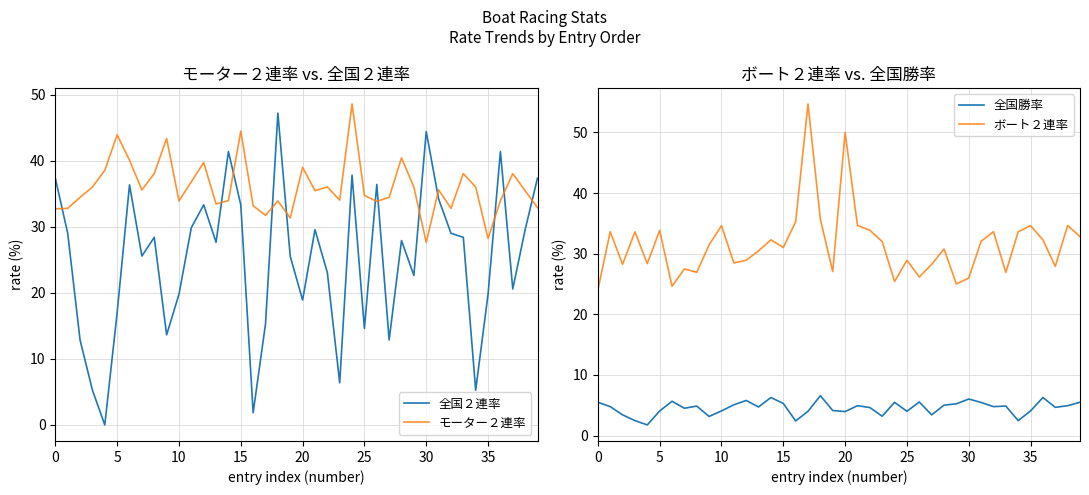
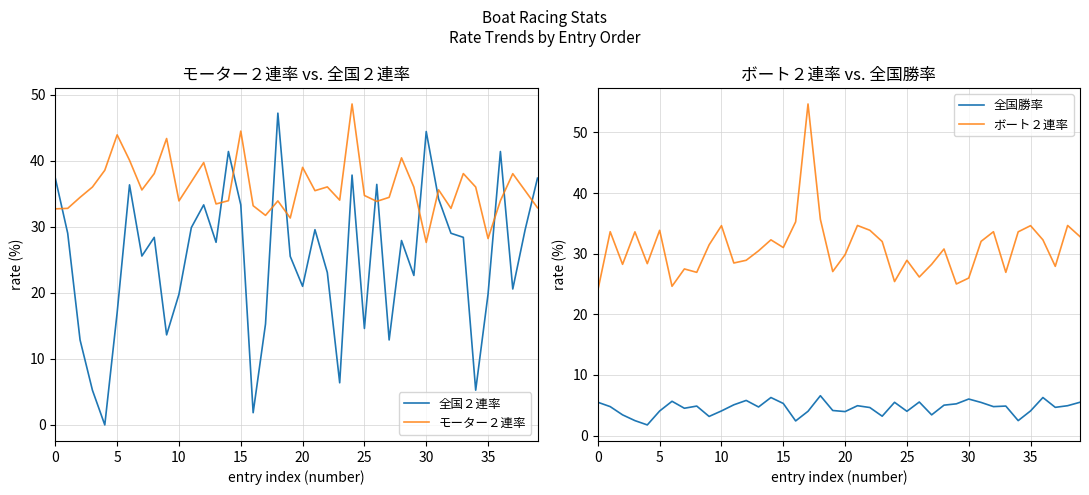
  {
    "モーター２連率 vs. 全国２連率": {
      "全国２連率": {
        "0": 37,
        "5": 17,
        "10": 20,
        "15": 33,
-       "20": 19,
+       "20": 21,
        "25": 15,
        "30": 44,
        "35": 20
      },
      "モーター２連率": {
        "0": 33,
        "5": 44,
        "10": 34,
        "15": 45,
        "20": 39,
        "25": 35,
        "30": 28,
        "35": 28
      }
    },
    "ボート２連率 vs. 全国勝率": {
      "全国勝率": {
        "0": 5,
        "5": 4,
        "10": 4,
        "15": 5,
        "20": 4,
        "25": 4,
        "30": 6,
        "35": 4
      },
      "ボート２連率": {
        "0": 24,
        "5": 34,
        "10": 35,
        "15": 31,
-       "20": 50,
+       "20": 30,
        "25": 29,
        "30": 26,
        "35": 35
      }
    }
  }
